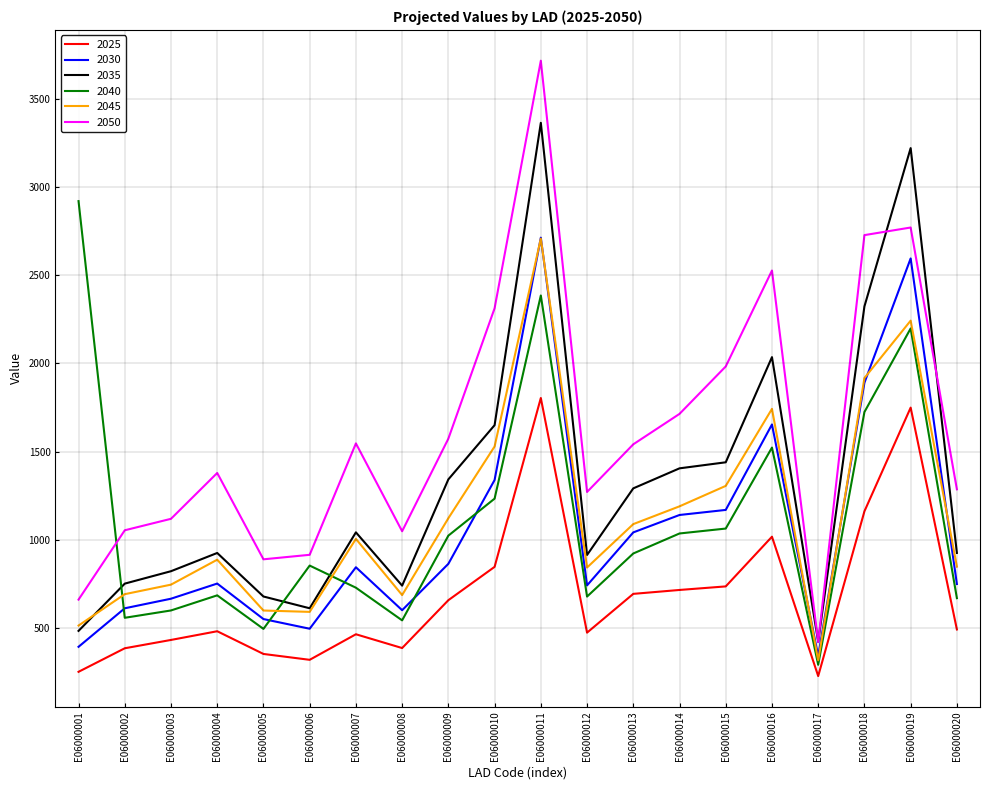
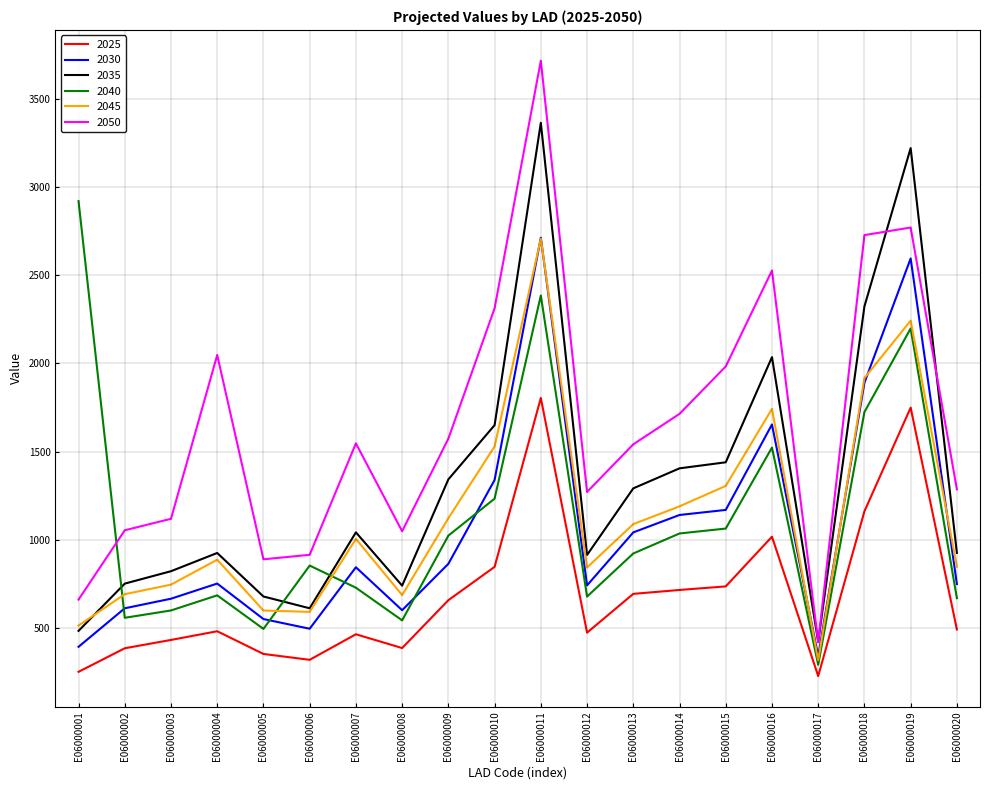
  {
    "2025": {
      "E06000001": 250,
      "E06000002": 390,
      "E06000003": 430,
      "E06000004": 480,
      "E06000005": 350,
      "E06000006": 320,
      "E06000007": 470,
      "E06000008": 390,
      "E06000009": 660,
      "E06000010": 850,
      "E06000011": 1800,
      "E06000012": 470,
      "E06000013": 690,
      "E06000014": 720,
      "E06000015": 740,
      "E06000016": 1020,
      "E06000017": 230,
      "E06000018": 1160,
      "E06000019": 1750,
      "E06000020": 490
    },
    "2030": {
      "E06000001": 390,
      "E06000002": 610,
      "E06000003": 670,
      "E06000004": 750,
      "E06000005": 550,
      "E06000006": 500,
      "E06000007": 850,
      "E06000008": 600,
      "E06000009": 860,
      "E06000010": 1340,
      "E06000012": 740,
      "E06000013": 1040,
      "E06000014": 1140,
      "E06000015": 1170,
      "E06000016": 1650,
      "E06000017": 340,
      "E06000018": 1890,
      "E06000019": 2590,
      "E06000020": 750
    },
    "2035": {
      "E06000001": 480,
      "E06000002": 750,
      "E06000003": 820,
      "E06000004": 930,
      "E06000005": 680,
      "E06000006": 610,
      "E06000007": 1040,
      "E06000008": 740,
      "E06000009": 1340,
      "E06000010": 1650,
      "E06000011": 3360,
      "E06000012": 910,
      "E06000013": 1290,
      "E06000014": 1410,
      "E06000015": 1440,
      "E06000016": 2040,
      "E06000018": 2320,
      "E06000019": 3220,
      "E06000020": 930
    },
    "2040": {
      "E06000001": 2920,
      "E06000002": 560,
      "E06000003": 600,
      "E06000004": 690,
      "E06000005": 500,
      "E06000006": 850,
      "E06000007": 730,
      "E06000008": 540,
      "E06000009": 1020,
      "E06000010": 1230,
      "E06000011": 2380,
      "E06000012": 680,
      "E06000013": 920,
      "E06000014": 1040,
      "E06000015": 1060,
      "E06000016": 1520,
      "E06000017": 290,
      "E06000018": 1720,
      "E06000019": 2200,
      "E06000020": 670
    },
    "2045": {
      "E06000001": 510,
      "E06000002": 690,
      "E06000003": 750,
      "E06000004": 890,
      "E06000005": 600,
      "E06000006": 590,
      "E06000007": 1010,
      "E06000008": 690,
      "E06000009": 1120,
      "E06000010": 1530,
      "E06000012": 840,
      "E06000013": 1090,
      "E06000014": 1190,
      "E06000015": 1310,
      "E06000016": 1740,
      "E06000017": 320,
      "E06000018": 1920,
      "E06000019": 2240,
      "E06000020": 850
    },
    "2050": {
      "E06000001": 660,
      "E06000002": 1050,
      "E06000003": 1120,
-     "E06000004": 1380,
+     "E06000004": 2050,
      "E06000005": 890,
      "E06000006": 920,
      "E06000007": 1550,
      "E06000008": 1050,
      "E06000009": 1570,
      "E06000010": 2310,
      "E06000011": 3710,
      "E06000012": 1270,
      "E06000013": 1540,
      "E06000014": 1710,
      "E06000015": 1980,
      "E06000016": 2530,
      "E06000018": 2730,
      "E06000019": 2770,
      "E06000020": 1290
    }
  }
